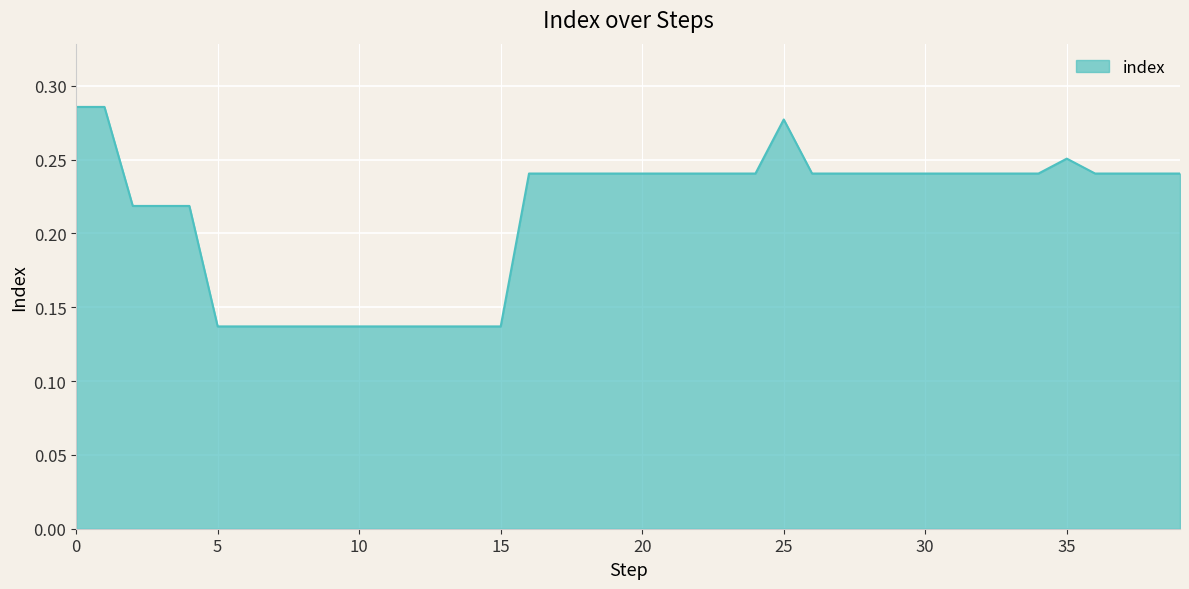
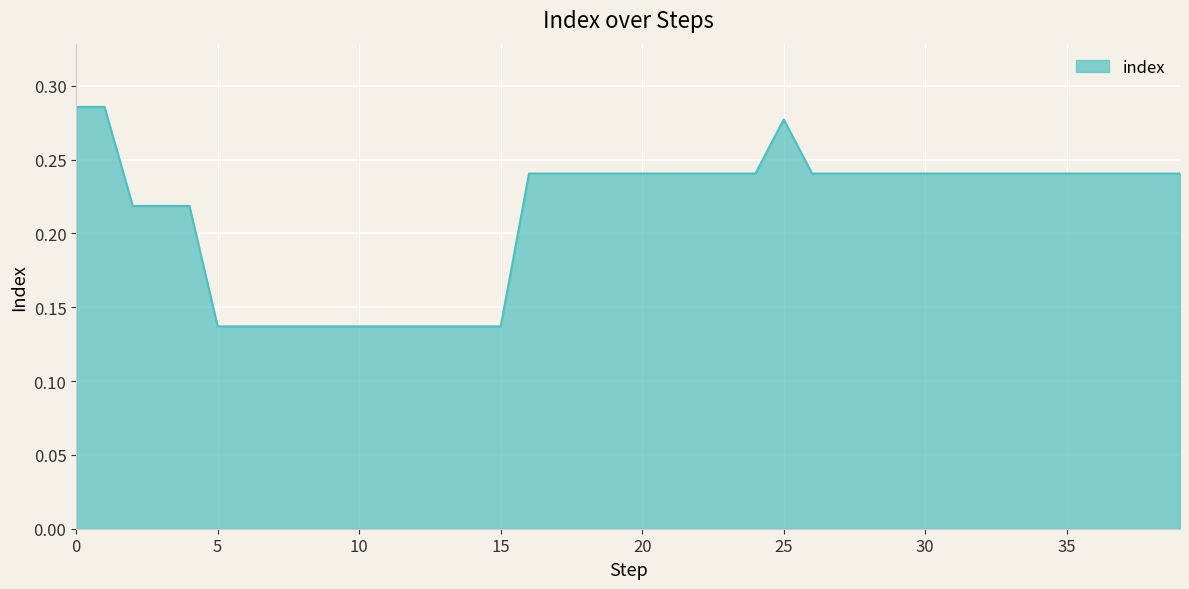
  {
    "0": 0.286,
    "5": 0.137,
    "10": 0.137,
    "15": 0.137,
    "20": 0.241,
    "25": 0.277,
    "30": 0.241,
-   "35": 0.251
+   "35": 0.241
  }
